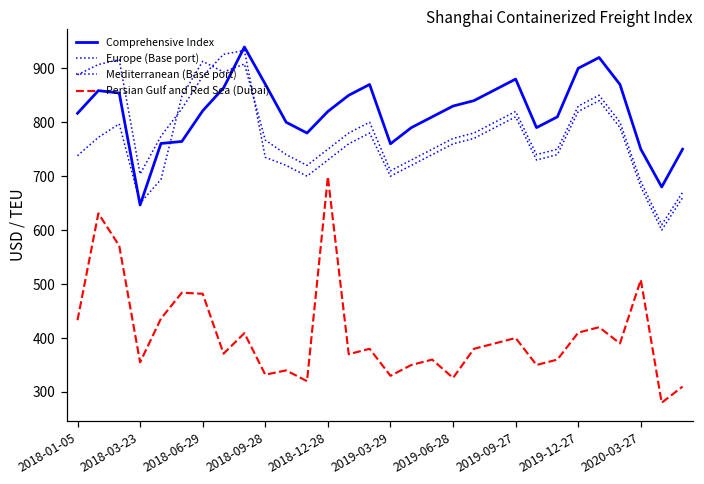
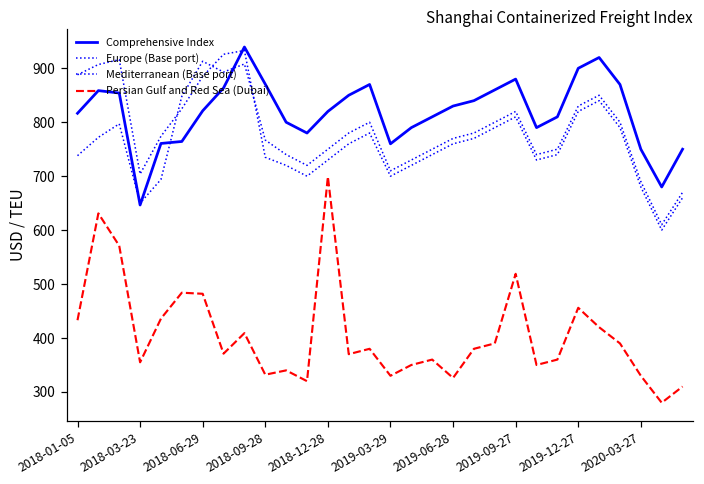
  {
    "Persian Gulf and Red Sea (Dubai)": {
      "2018-01-05": 430,
      "2018-03-23": 360,
      "2018-06-29": 480,
      "2018-09-28": 330,
      "2018-12-28": 700,
      "2019-03-29": 330,
      "2019-06-28": 330,
-     "2019-09-27": 400,
-     "2019-12-27": 410,
-     "2020-03-27": 510
+     "2019-09-27": 520,
+     "2019-12-27": 460,
+     "2020-03-27": 330
    }
  }
